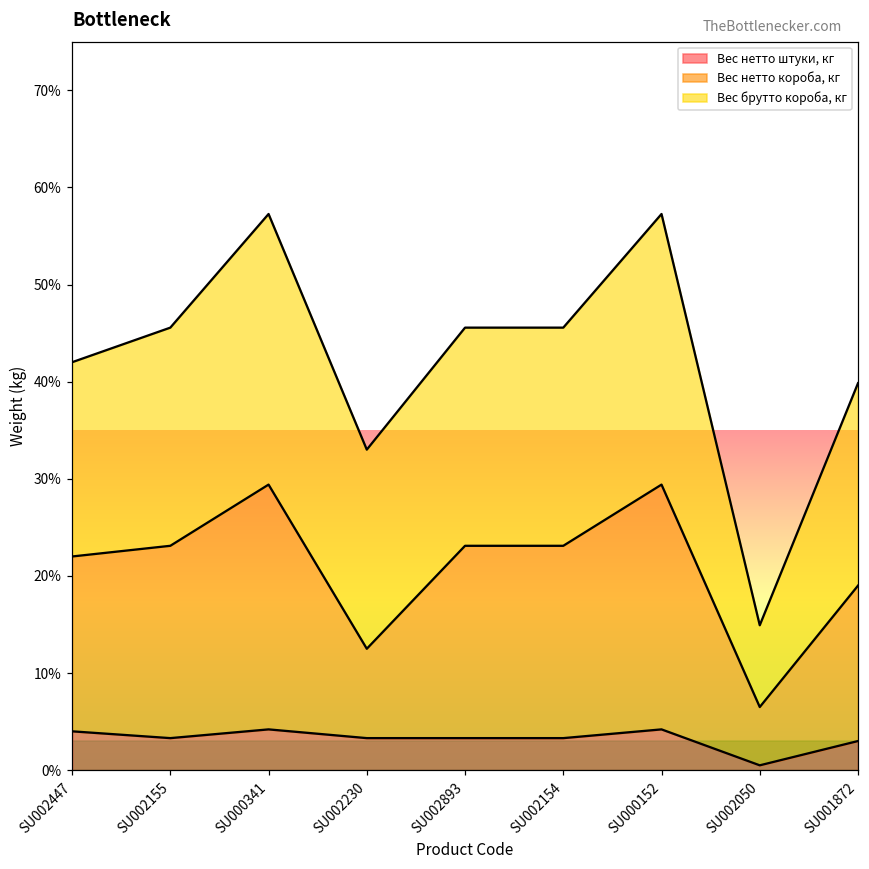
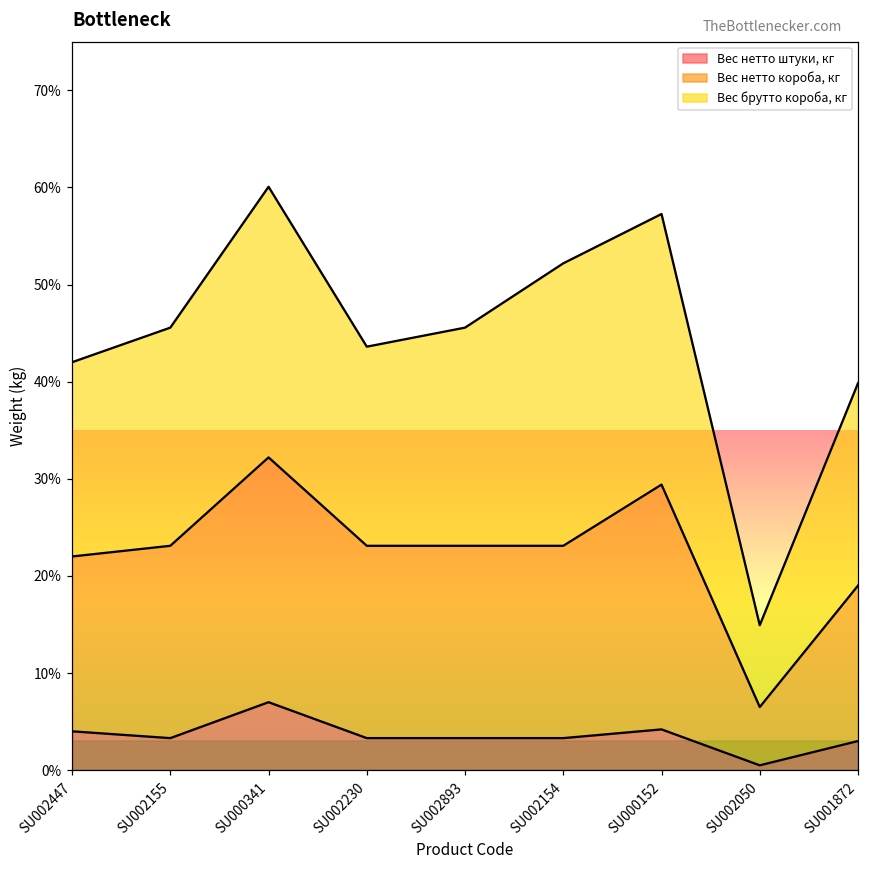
  {
    "Вес нетто штуки, кг": {
      "SU002447": "4%",
      "SU002155": "3%",
-     "SU000341": "4%",
+     "SU000341": "7%",
      "SU002230": "3%",
      "SU002893": "3%",
      "SU002154": "3%",
      "SU000152": "4%"
    },
    "Вес нетто короба, кг": {
      "SU002447": "18%",
      "SU002155": "20%",
      "SU000341": "25%",
-     "SU002230": "9%",
+     "SU002230": "20%",
      "SU002893": "20%",
      "SU002154": "20%",
      "SU000152": "25%",
      "SU002050": "6%",
      "SU001872": "16%"
    },
    "Вес брутто короба, кг": {
      "SU002447": "20%",
      "SU002155": "22%",
      "SU000341": "28%",
      "SU002230": "21%",
      "SU002893": "22%",
-     "SU002154": "22%",
+     "SU002154": "29%",
      "SU000152": "28%",
      "SU002050": "8%",
      "SU001872": "21%"
    }
  }
